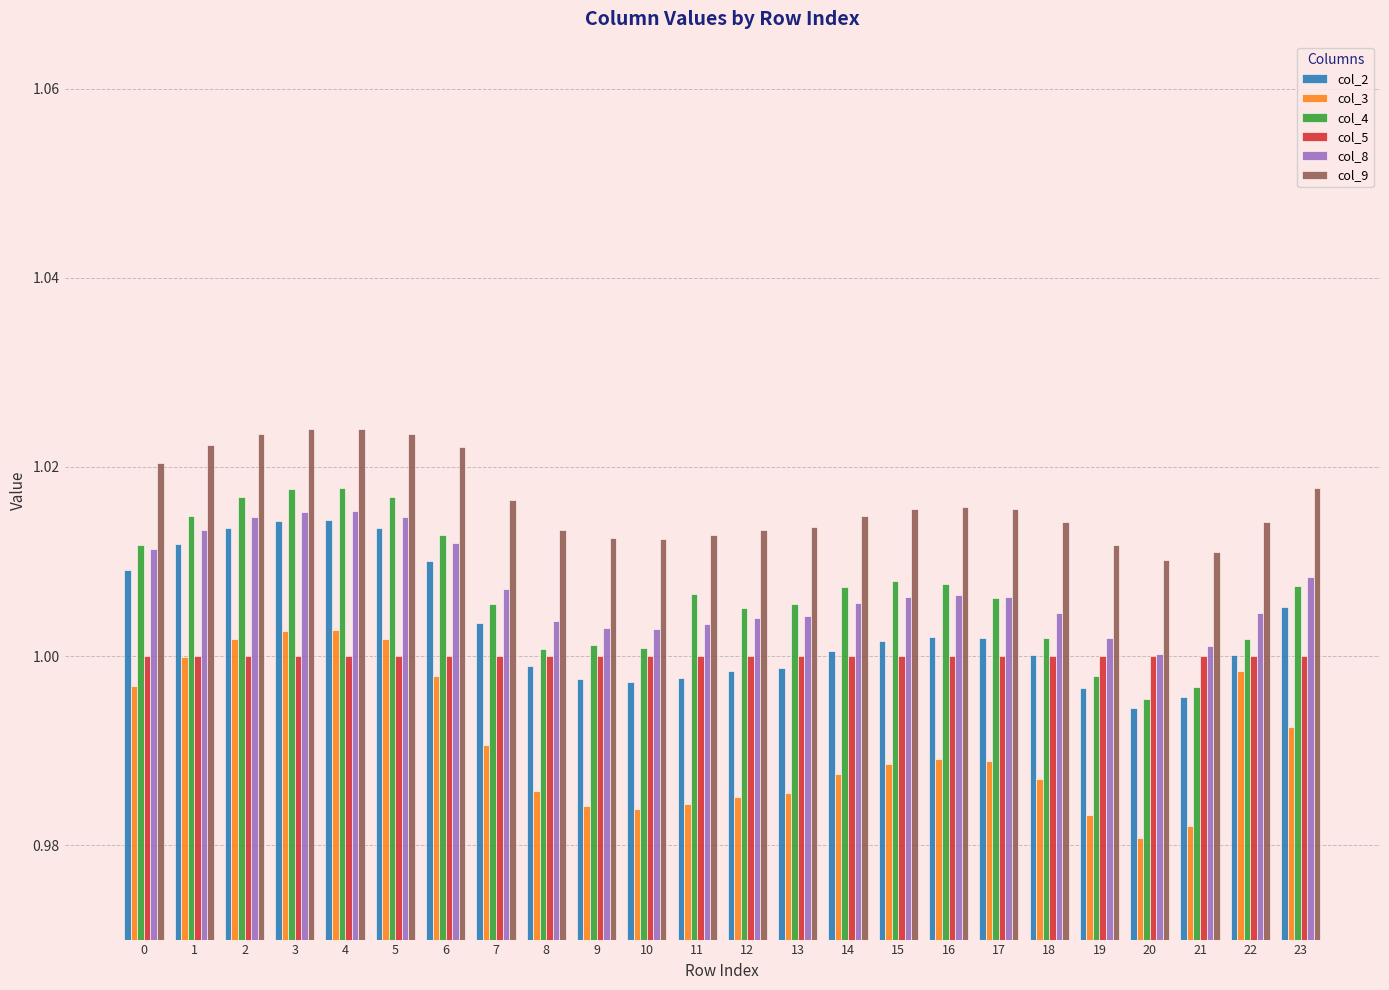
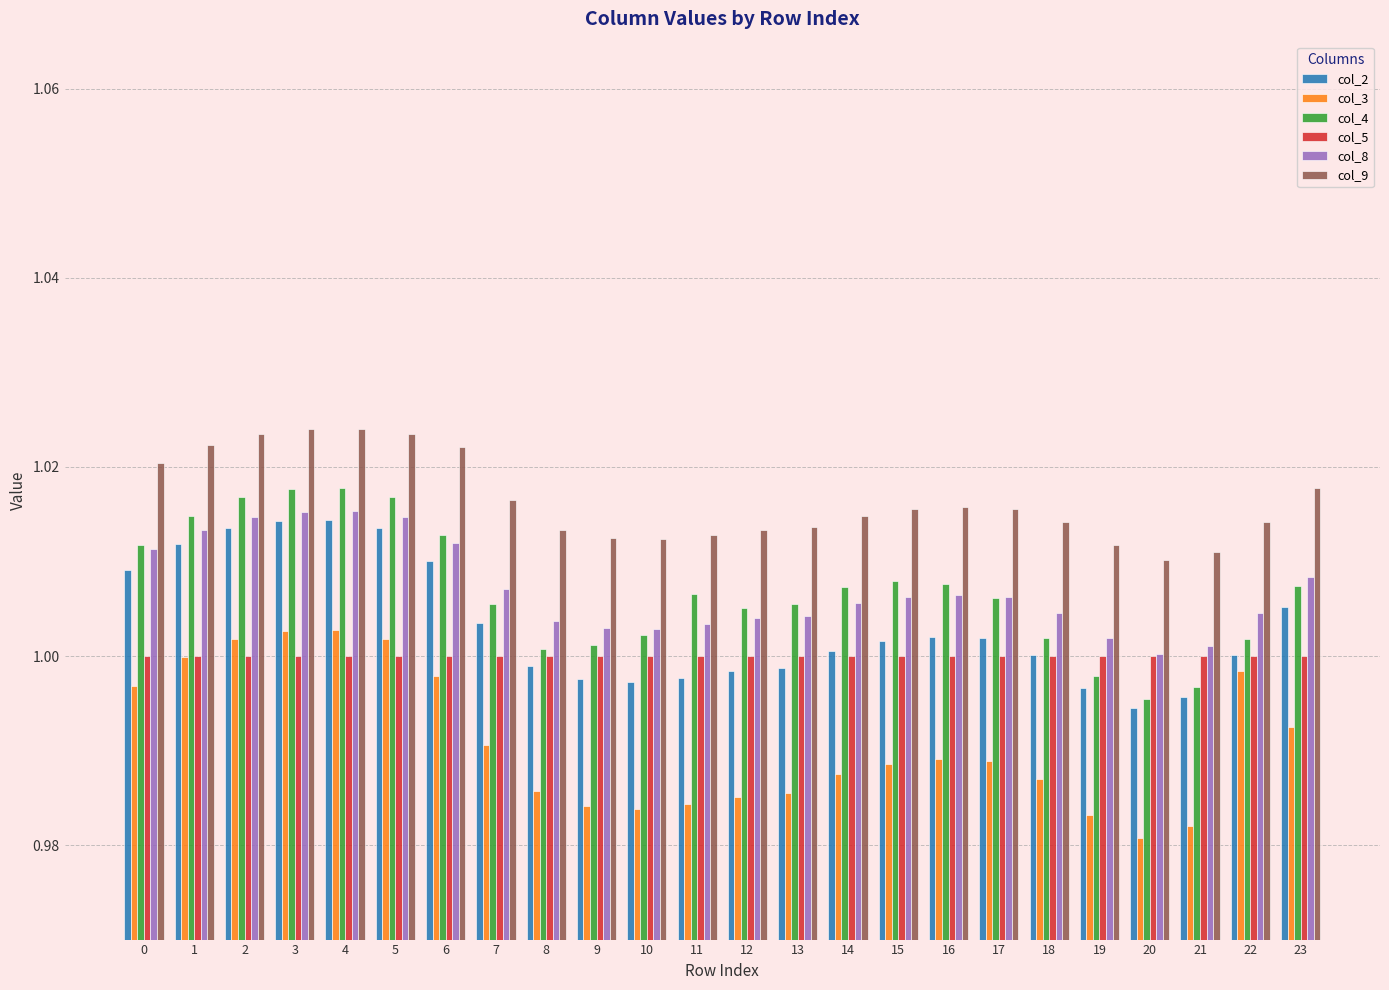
  {
    "col_2": {
      "0": 1.009,
      "1": 1.012,
      "2": 1.014,
      "3": 1.014,
      "4": 1.014,
      "5": 1.014,
      "6": 1.010,
      "7": 1.003,
      "8": 0.999,
      "9": 0.998,
      "10": 0.997,
      "11": 0.998,
      "12": 0.998,
      "13": 0.999,
      "14": 1.001,
      "15": 1.002,
      "16": 1.002,
      "17": 1.002,
      "18": 1.000,
      "19": 0.997,
      "20": 0.994,
      "21": 0.996,
      "22": 1.000,
      "23": 1.005
    },
    "col_3": {
      "0": 0.997,
      "1": 1.000,
      "2": 1.002,
      "3": 1.003,
      "4": 1.003,
      "5": 1.002,
      "6": 0.998,
      "7": 0.991,
      "8": 0.986,
      "9": 0.984,
      "10": 0.984,
      "11": 0.984,
      "12": 0.985,
      "13": 0.986,
      "14": 0.987,
      "15": 0.989,
      "16": 0.989,
      "17": 0.989,
      "18": 0.987,
      "19": 0.983,
      "20": 0.981,
      "21": 0.982,
      "22": 0.998,
      "23": 0.993
    },
    "col_4": {
      "0": 1.012,
      "1": 1.015,
      "2": 1.017,
      "3": 1.018,
      "4": 1.018,
      "5": 1.017,
      "6": 1.013,
      "7": 1.005,
      "8": 1.001,
      "9": 1.001,
-     "10": 1.001,
+     "10": 1.002,
      "11": 1.007,
      "12": 1.005,
      "13": 1.006,
      "14": 1.007,
      "15": 1.008,
      "16": 1.008,
      "17": 1.006,
      "18": 1.002,
      "19": 0.998,
      "20": 0.995,
      "21": 0.997,
      "22": 1.002,
      "23": 1.007
    },
    "col_5": {
      "0": 1.000,
      "1": 1.000,
      "2": 1.000,
      "3": 1.000,
      "4": 1.000,
      "5": 1.000,
      "6": 1.000,
      "7": 1.000,
      "8": 1.000,
      "9": 1.000,
      "10": 1.000,
      "11": 1.000,
      "12": 1.000,
      "13": 1.000,
      "14": 1.000,
      "15": 1.000,
      "16": 1.000,
      "17": 1.000,
      "18": 1.000,
      "19": 1.000,
      "20": 1.000,
      "21": 1.000,
      "22": 1.000,
      "23": 1.000
    },
    "col_8": {
      "0": 1.011,
      "1": 1.013,
      "2": 1.015,
      "3": 1.015,
      "4": 1.015,
      "5": 1.015,
      "6": 1.012,
      "7": 1.007,
      "8": 1.004,
      "9": 1.003,
      "10": 1.003,
      "11": 1.003,
      "12": 1.004,
      "13": 1.004,
      "14": 1.006,
      "15": 1.006,
      "16": 1.006,
      "17": 1.006,
      "18": 1.005,
      "19": 1.002,
      "20": 1.000,
      "21": 1.001,
      "22": 1.005,
      "23": 1.008
    },
    "col_9": {
      "0": 1.020,
      "1": 1.022,
      "2": 1.023,
      "3": 1.024,
      "4": 1.024,
      "5": 1.024,
      "6": 1.022,
      "7": 1.017,
      "8": 1.013,
      "9": 1.013,
      "10": 1.012,
      "11": 1.013,
      "12": 1.013,
      "13": 1.014,
      "14": 1.015,
      "15": 1.016,
      "16": 1.016,
      "17": 1.016,
      "18": 1.014,
      "19": 1.012,
      "20": 1.010,
      "21": 1.011,
      "22": 1.014,
      "23": 1.018
    }
  }
